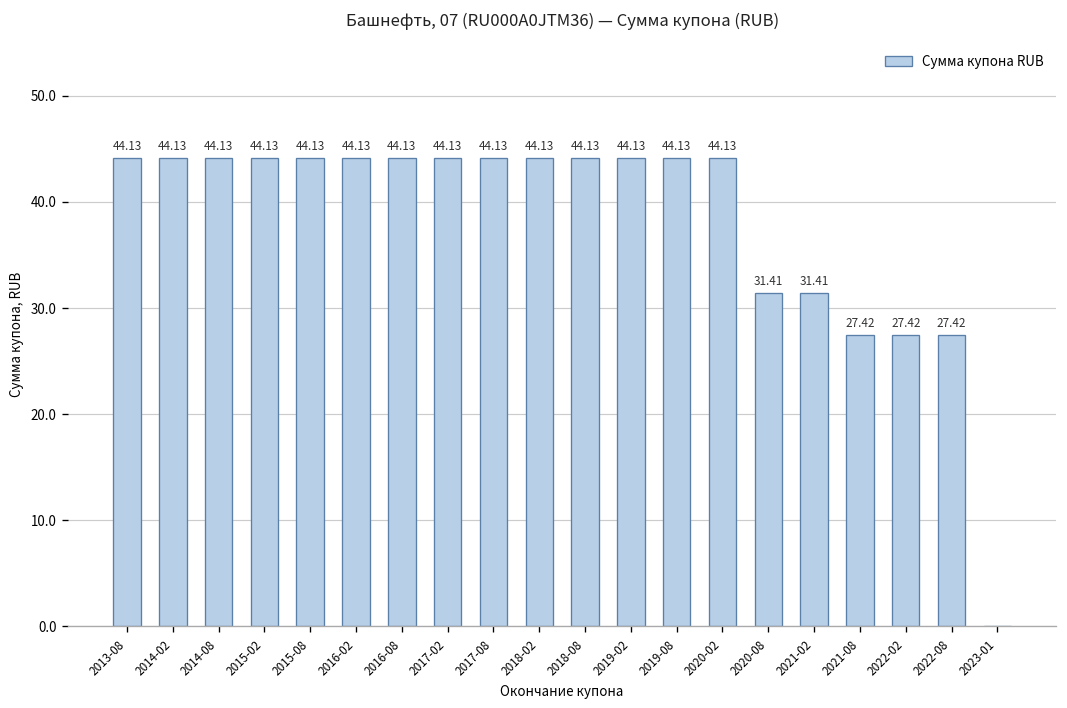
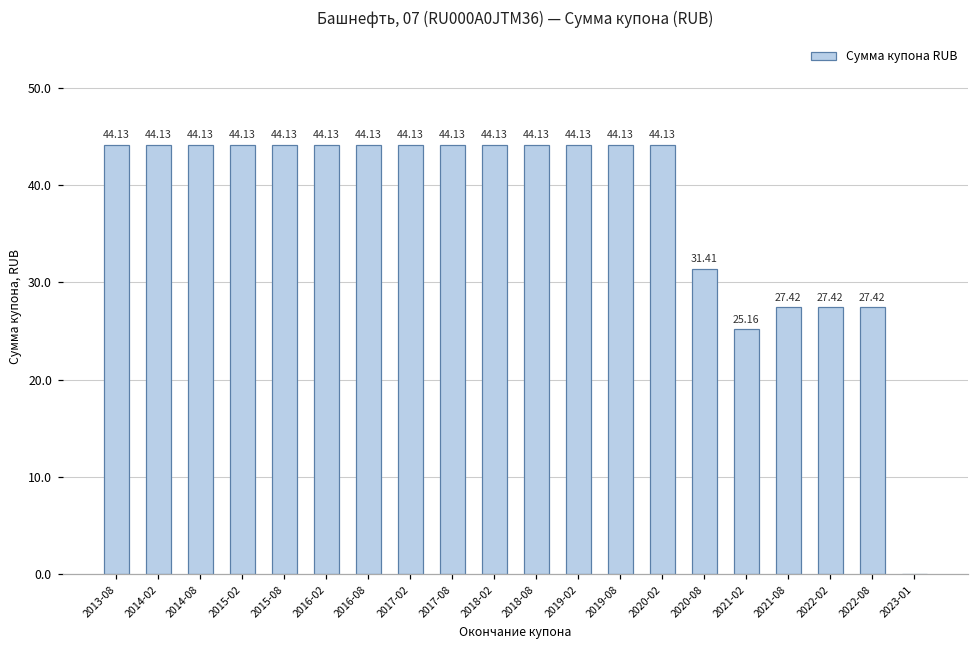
  {
    "2013-08": 44.13,
    "2014-02": 44.13,
    "2014-08": 44.13,
    "2015-02": 44.13,
    "2015-08": 44.13,
    "2016-02": 44.13,
    "2016-08": 44.13,
    "2017-02": 44.13,
    "2017-08": 44.13,
    "2018-02": 44.13,
    "2018-08": 44.13,
    "2019-02": 44.13,
    "2019-08": 44.13,
    "2020-02": 44.13,
    "2020-08": 31.41,
-   "2021-02": 31.41,
+   "2021-02": 25.16,
    "2021-08": 27.42,
    "2022-02": 27.42,
    "2022-08": 27.42
  }
